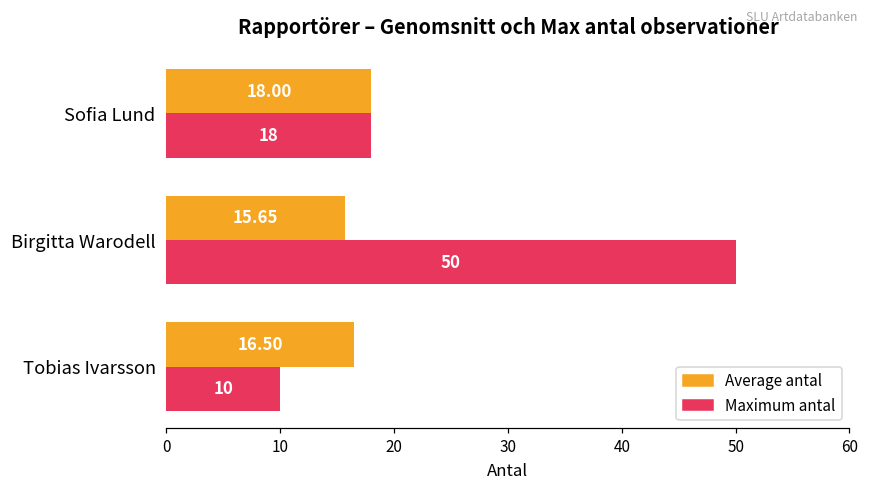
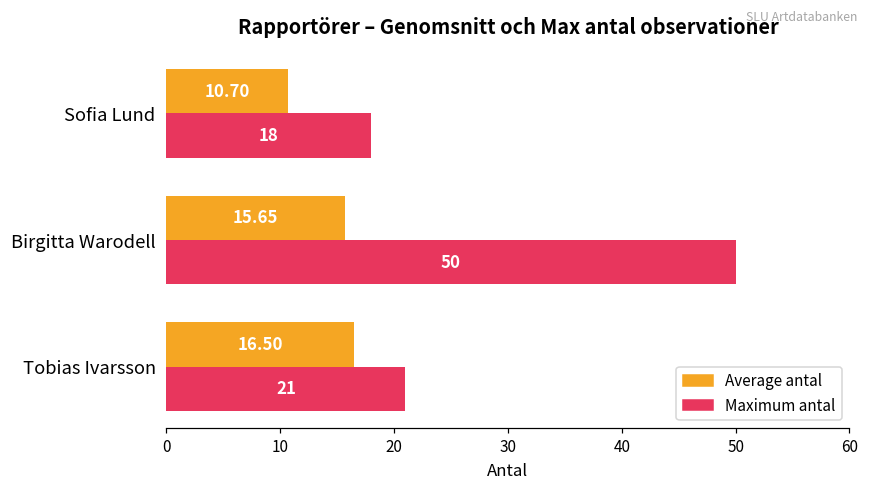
  {
    "Average antal": {
-     "Sofia Lund": 18.00,
+     "Sofia Lund": 10.70,
      "Birgitta Warodell": 15.65,
      "Tobias Ivarsson": 16.50
    },
    "Maximum antal": {
      "Sofia Lund": 18,
      "Birgitta Warodell": 50,
-     "Tobias Ivarsson": 10
+     "Tobias Ivarsson": 21
    }
  }
